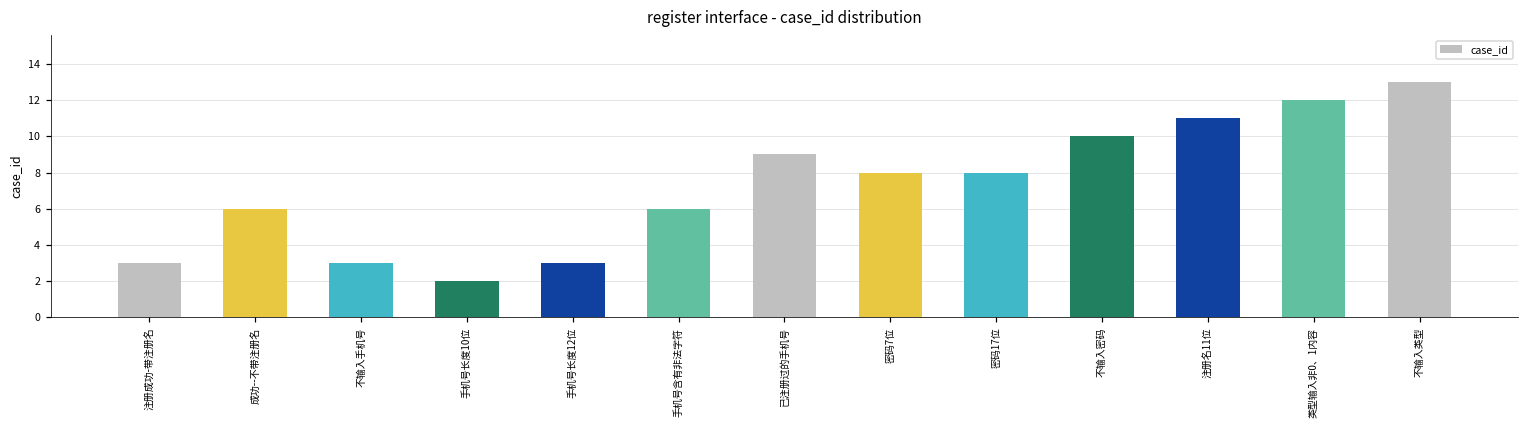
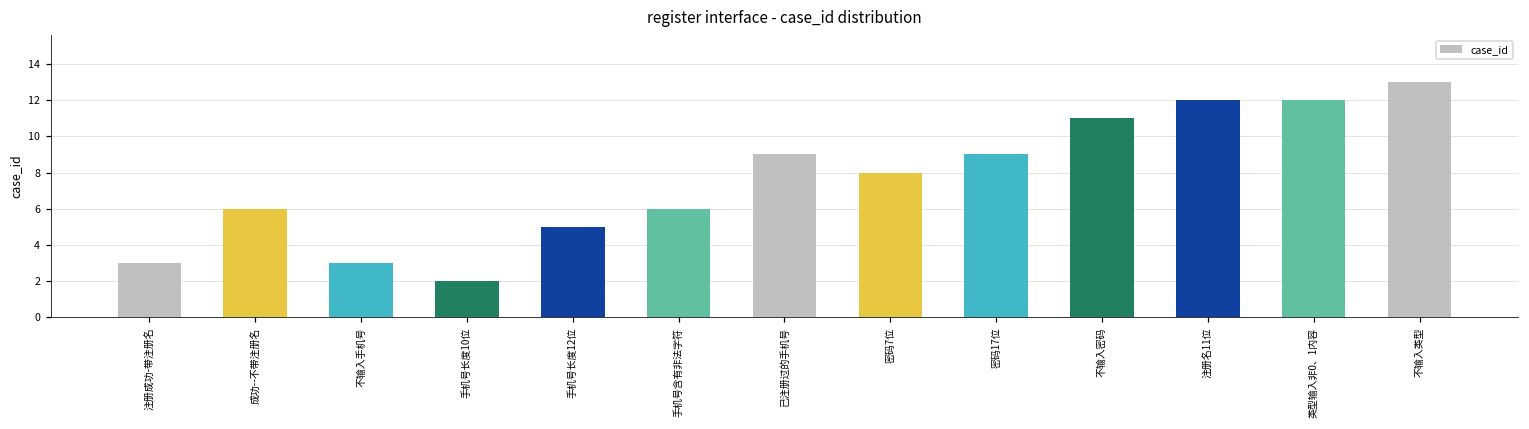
  {
    "注册成功-带注册名": 3,
    "成功--不带注册名": 6,
    "不输入手机号": 3,
    "手机号长度10位": 2,
-   "手机号长度12位": 3,
+   "手机号长度12位": 5,
    "手机号含有非法字符": 6,
    "已注册过的手机号": 9,
    "密码7位": 8,
-   "密码17位": 8,
-   "不输入密码": 10,
-   "注册名11位": 11,
+   "密码17位": 9,
+   "不输入密码": 11,
+   "注册名11位": 12,
    "类型输入非0、1内容": 12,
    "不输入类型": 13
  }
